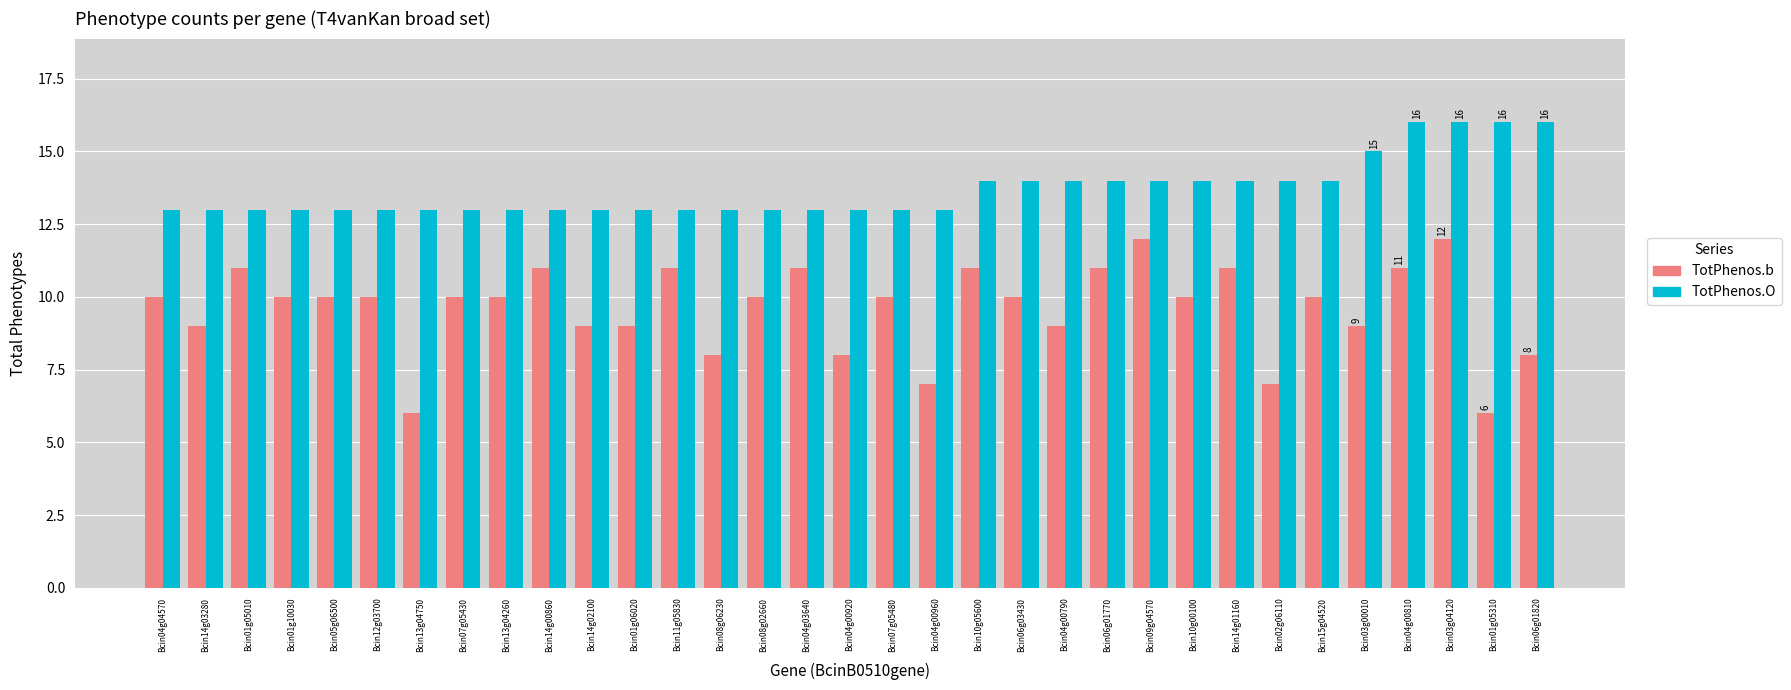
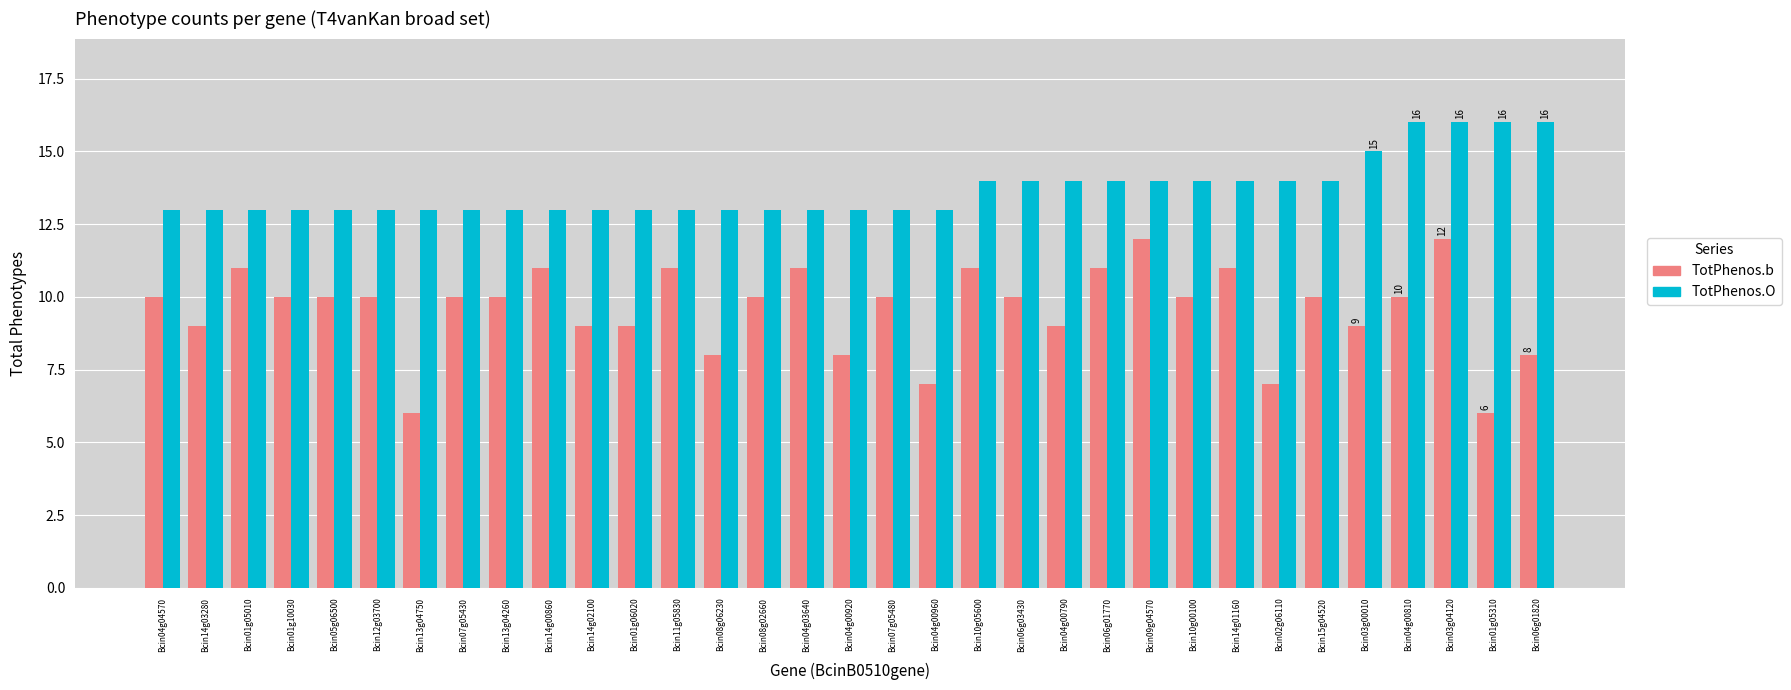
  {
    "TotPhenos.b": {
      "Bcin03g00010": 9,
-     "Bcin04g00810": 11,
+     "Bcin04g00810": 10,
      "Bcin03g04120": 12,
      "Bcin01g05310": 6,
      "Bcin06g01820": 8
    },
    "TotPhenos.O": {
      "Bcin03g00010": 15,
      "Bcin04g00810": 16,
      "Bcin03g04120": 16,
      "Bcin01g05310": 16,
      "Bcin06g01820": 16
    }
  }
